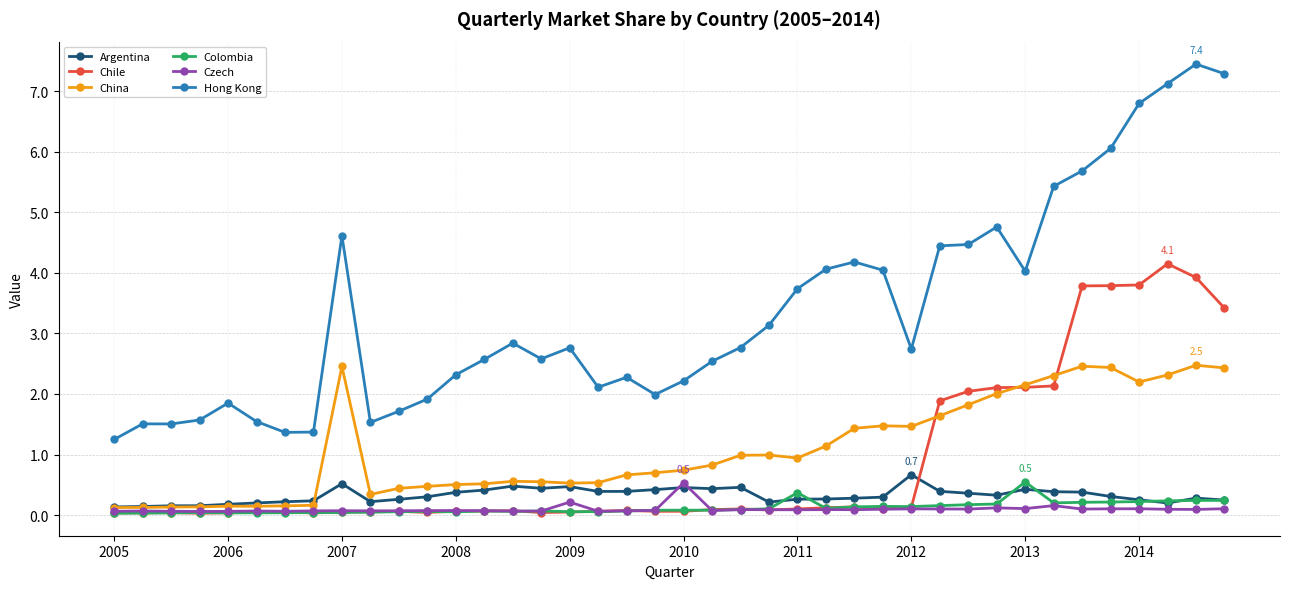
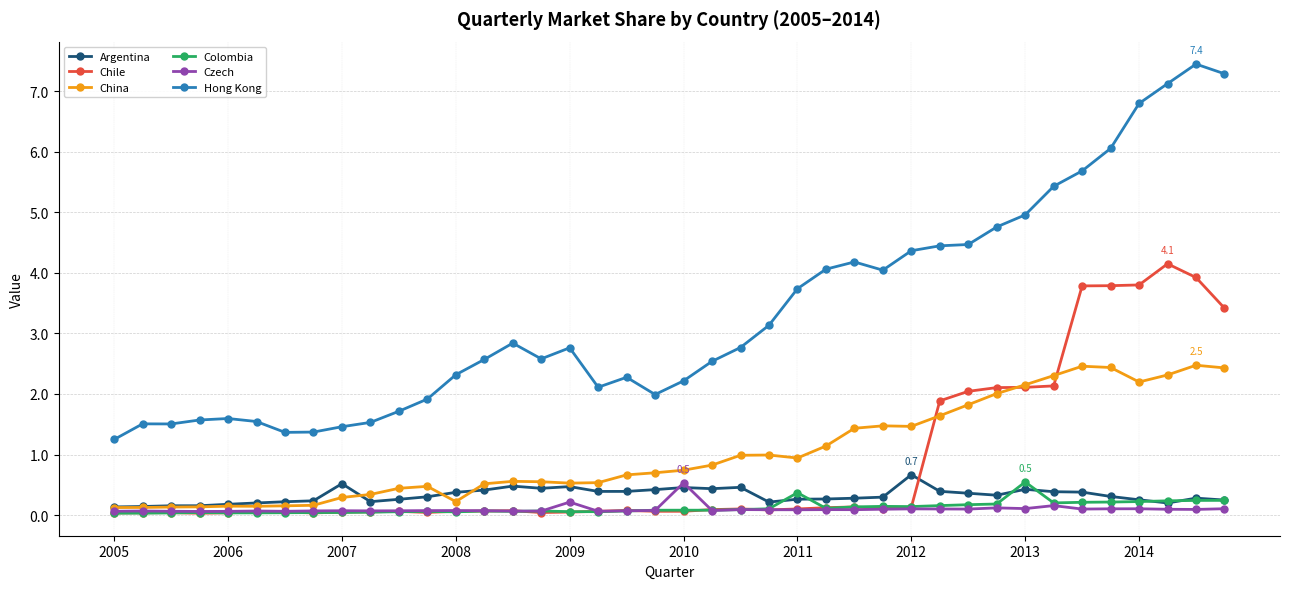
  {
    "Argentina": {
      "2012": 0.7
    },
    "Chile": {
      "2014": 3.8
    },
    "China": {
-     "2007": 2.5,
-     "2008": 0.5,
+     "2007": 0.3,
+     "2008": 0.2,
      "2009": 0.5,
      "2011": 0.9,
      "2012": 1.5,
      "2014": 2.2
    },
    "Colombia": {
      "2013": 0.5
    },
    "Czech": {
      "2009": 0.2,
      "2013": 0.1,
      "2014": 0.1
    },
    "Hong Kong": {
      "2005": 1.2,
-     "2006": 1.9,
-     "2007": 4.6,
+     "2006": 1.6,
+     "2007": 1.5,
      "2008": 2.3,
      "2009": 2.8,
      "2010": 2.2,
      "2011": 3.7,
-     "2012": 2.7,
-     "2013": 4.0,
+     "2012": 4.4,
+     "2013": 5.0,
      "2014": 6.8
    }
  }
